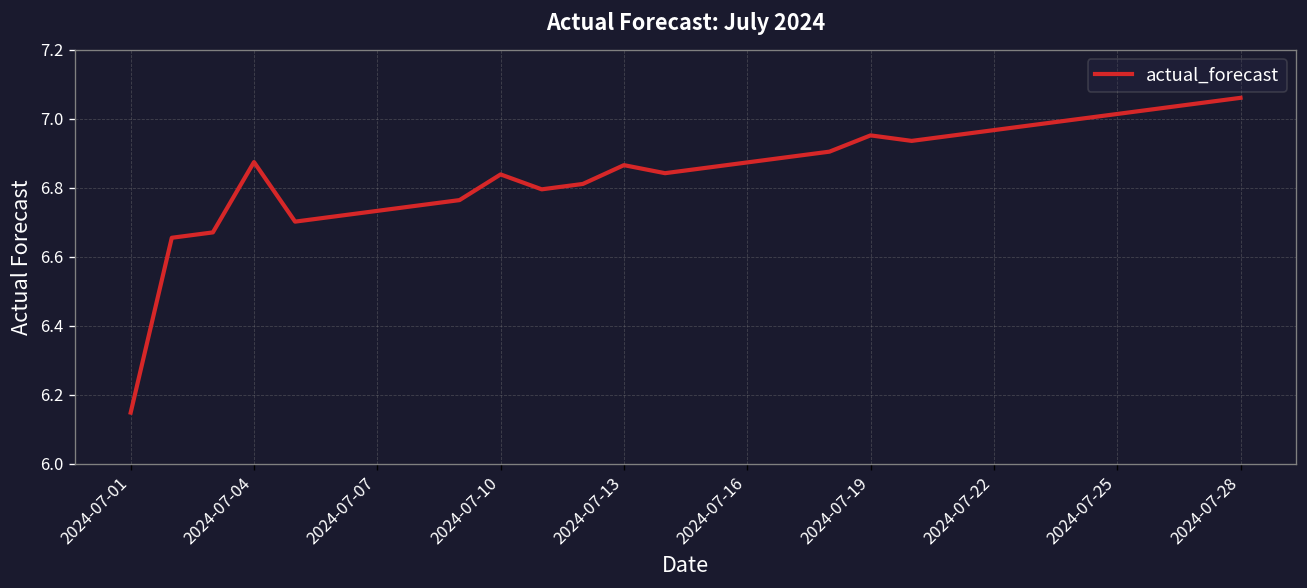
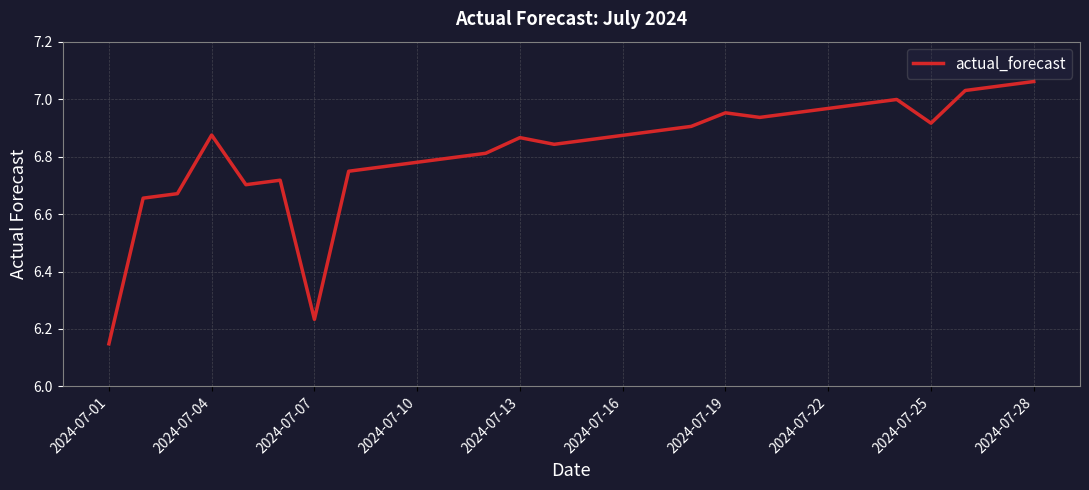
  {
    "2024-07-01": 6.15,
    "2024-07-04": 6.87,
-   "2024-07-07": 6.73,
-   "2024-07-10": 6.84,
+   "2024-07-07": 6.23,
+   "2024-07-10": 6.78,
    "2024-07-13": 6.87,
    "2024-07-16": 6.87,
    "2024-07-19": 6.95,
    "2024-07-22": 6.97,
-   "2024-07-25": 7.01,
+   "2024-07-25": 6.92,
    "2024-07-28": 7.06
  }
